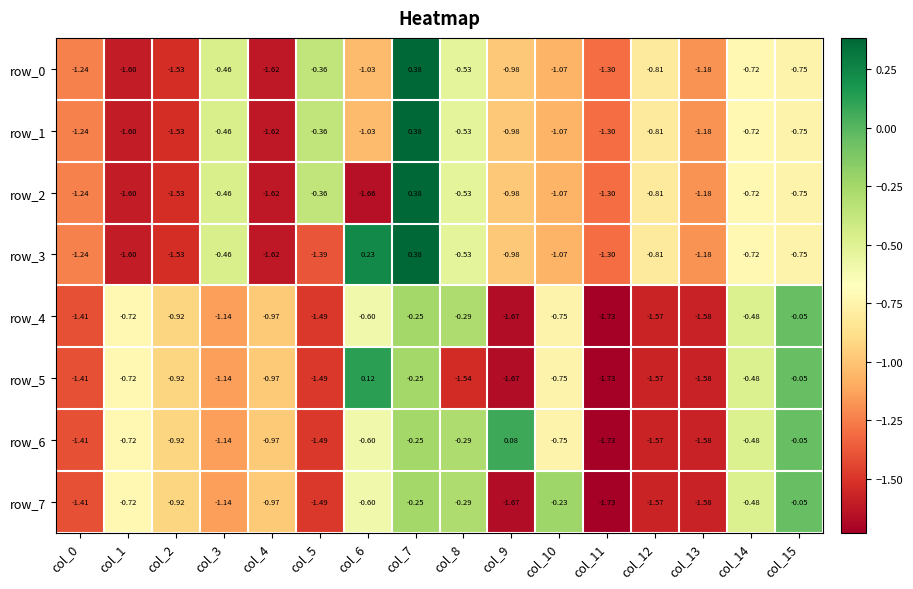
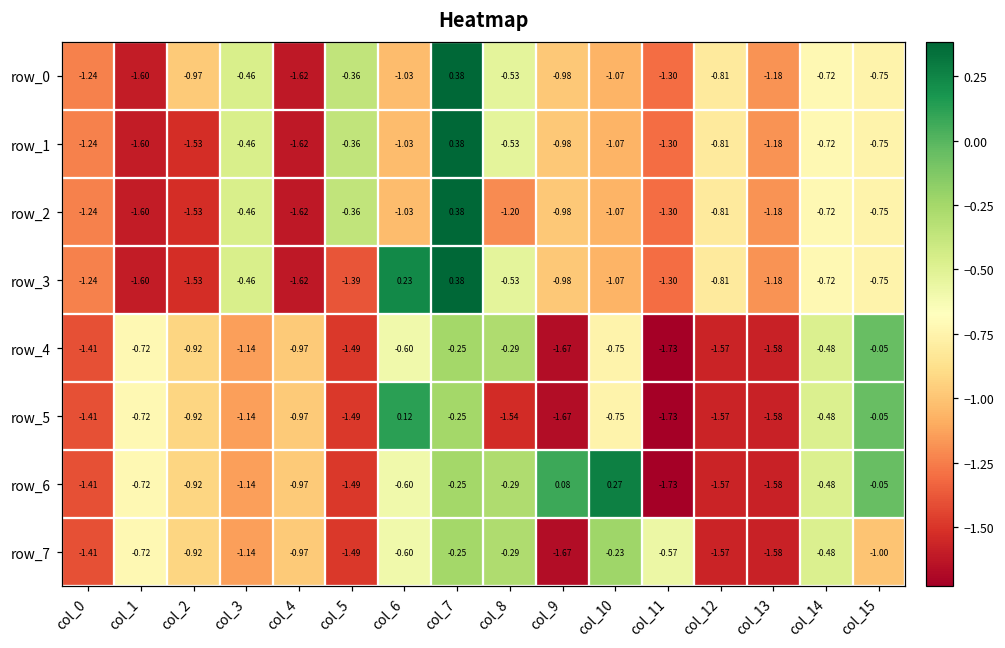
  {
    "row_0": {
      "col_0": -1.24,
      "col_1": -1.60,
-     "col_2": -1.53,
+     "col_2": -0.97,
      "col_3": -0.46,
      "col_4": -1.62,
      "col_5": -0.36,
      "col_6": -1.03,
      "col_7": 0.38,
      "col_8": -0.53,
      "col_9": -0.98,
      "col_10": -1.07,
      "col_11": -1.30,
      "col_12": -0.81,
      "col_13": -1.18,
      "col_14": -0.72,
      "col_15": -0.75
    },
    "row_1": {
      "col_0": -1.24,
      "col_1": -1.60,
      "col_2": -1.53,
      "col_3": -0.46,
      "col_4": -1.62,
      "col_5": -0.36,
      "col_6": -1.03,
      "col_7": 0.38,
      "col_8": -0.53,
      "col_9": -0.98,
      "col_10": -1.07,
      "col_11": -1.30,
      "col_12": -0.81,
      "col_13": -1.18,
      "col_14": -0.72,
      "col_15": -0.75
    },
    "row_2": {
      "col_0": -1.24,
      "col_1": -1.60,
      "col_2": -1.53,
      "col_3": -0.46,
      "col_4": -1.62,
      "col_5": -0.36,
-     "col_6": -1.66,
+     "col_6": -1.03,
      "col_7": 0.38,
-     "col_8": -0.53,
+     "col_8": -1.20,
      "col_9": -0.98,
      "col_10": -1.07,
      "col_11": -1.30,
      "col_12": -0.81,
      "col_13": -1.18,
      "col_14": -0.72,
      "col_15": -0.75
    },
    "row_3": {
      "col_0": -1.24,
      "col_1": -1.60,
      "col_2": -1.53,
      "col_3": -0.46,
      "col_4": -1.62,
      "col_5": -1.39,
      "col_6": 0.23,
      "col_7": 0.38,
      "col_8": -0.53,
      "col_9": -0.98,
      "col_10": -1.07,
      "col_11": -1.30,
      "col_12": -0.81,
      "col_13": -1.18,
      "col_14": -0.72,
      "col_15": -0.75
    },
    "row_4": {
      "col_0": -1.41,
      "col_1": -0.72,
      "col_2": -0.92,
      "col_3": -1.14,
      "col_4": -0.97,
      "col_5": -1.49,
      "col_6": -0.60,
      "col_7": -0.25,
      "col_8": -0.29,
      "col_9": -1.67,
      "col_10": -0.75,
      "col_11": -1.73,
      "col_12": -1.57,
      "col_13": -1.58,
      "col_14": -0.48,
      "col_15": -0.05
    },
    "row_5": {
      "col_0": -1.41,
      "col_1": -0.72,
      "col_2": -0.92,
      "col_3": -1.14,
      "col_4": -0.97,
      "col_5": -1.49,
      "col_6": 0.12,
      "col_7": -0.25,
      "col_8": -1.54,
      "col_9": -1.67,
      "col_10": -0.75,
      "col_11": -1.73,
      "col_12": -1.57,
      "col_13": -1.58,
      "col_14": -0.48,
      "col_15": -0.05
    },
    "row_6": {
      "col_0": -1.41,
      "col_1": -0.72,
      "col_2": -0.92,
      "col_3": -1.14,
      "col_4": -0.97,
      "col_5": -1.49,
      "col_6": -0.60,
      "col_7": -0.25,
      "col_8": -0.29,
      "col_9": 0.08,
-     "col_10": -0.75,
+     "col_10": 0.27,
      "col_11": -1.73,
      "col_12": -1.57,
      "col_13": -1.58,
      "col_14": -0.48,
      "col_15": -0.05
    },
    "row_7": {
      "col_0": -1.41,
      "col_1": -0.72,
      "col_2": -0.92,
      "col_3": -1.14,
      "col_4": -0.97,
      "col_5": -1.49,
      "col_6": -0.60,
      "col_7": -0.25,
      "col_8": -0.29,
      "col_9": -1.67,
      "col_10": -0.23,
-     "col_11": -1.73,
+     "col_11": -0.57,
      "col_12": -1.57,
      "col_13": -1.58,
      "col_14": -0.48,
-     "col_15": -0.05
+     "col_15": -1.00
    }
  }
